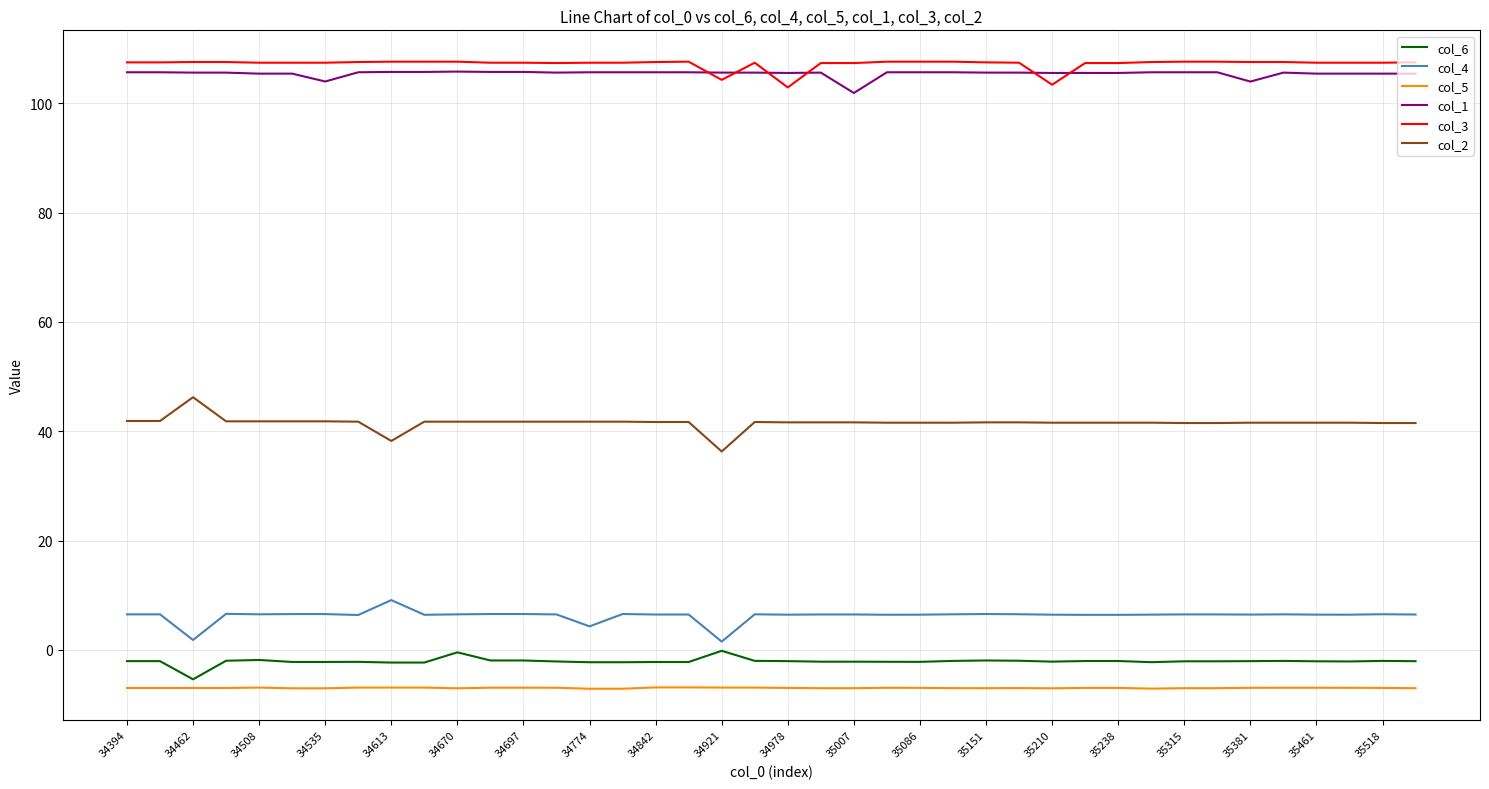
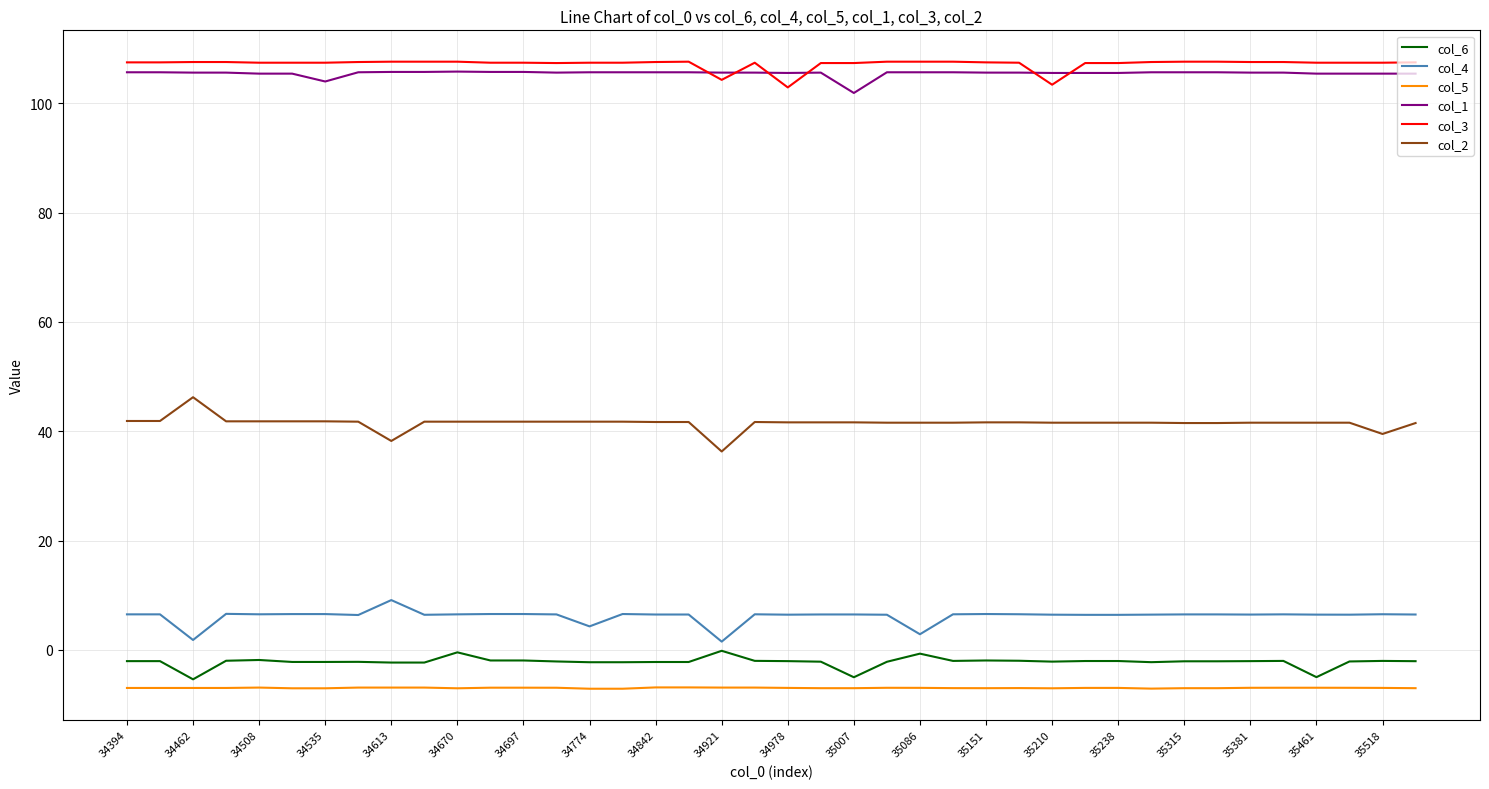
  {
    "col_6": {
      "34394": -2,
      "34462": -5,
      "34508": -2,
      "34535": -2,
      "34613": -2,
      "34670": 0,
      "34697": -2,
      "34774": -2,
      "34842": -2,
      "34921": 0,
      "34978": -2,
-     "35007": -2,
-     "35086": -2,
+     "35007": -5,
+     "35086": -1,
      "35151": -2,
      "35210": -2,
      "35238": -2,
      "35315": -2,
      "35381": -2,
-     "35461": -2,
+     "35461": -5,
      "35518": -2
    },
    "col_4": {
      "34394": 6,
      "34462": 2,
      "34508": 7,
      "34535": 7,
      "34613": 9,
      "34670": 6,
      "34697": 7,
      "34774": 4,
      "34842": 6,
      "34921": 2,
      "34978": 6,
      "35007": 6,
-     "35086": 6,
+     "35086": 3,
      "35151": 7,
      "35210": 6,
      "35238": 6,
      "35315": 6,
      "35381": 6,
      "35461": 6,
      "35518": 7
    },
    "col_5": {
      "34394": -7,
      "34462": -7,
      "34508": -7,
      "34535": -7,
      "34613": -7,
      "34670": -7,
      "34697": -7,
      "34774": -7,
      "34842": -7,
      "34921": -7,
      "34978": -7,
      "35007": -7,
      "35086": -7,
      "35151": -7,
      "35210": -7,
      "35238": -7,
      "35315": -7,
      "35381": -7,
      "35461": -7,
      "35518": -7
    },
    "col_1": {
      "34394": 106,
      "34462": 106,
      "34508": 105,
      "34535": 104,
      "34613": 106,
      "34670": 106,
      "34697": 106,
      "34774": 106,
      "34842": 106,
      "34921": 106,
      "34978": 106,
      "35007": 102,
      "35086": 106,
      "35151": 106,
      "35210": 106,
      "35238": 106,
      "35315": 106,
-     "35381": 104,
+     "35381": 106,
      "35461": 105,
      "35518": 105
    },
    "col_3": {
      "34394": 108,
      "34462": 108,
      "34508": 107,
      "34535": 107,
      "34613": 108,
      "34670": 108,
      "34697": 107,
      "34774": 107,
      "34842": 108,
      "34921": 104,
      "34978": 103,
      "35007": 107,
      "35086": 108,
      "35151": 108,
      "35210": 103,
      "35238": 107,
      "35315": 108,
      "35381": 108,
      "35461": 107,
      "35518": 107
    },
    "col_2": {
      "34394": 42,
      "34462": 46,
      "34508": 42,
      "34535": 42,
      "34613": 38,
      "34670": 42,
      "34697": 42,
      "34774": 42,
      "34842": 42,
      "34921": 36,
      "34978": 42,
      "35007": 42,
      "35086": 42,
      "35151": 42,
      "35210": 42,
      "35238": 42,
      "35315": 42,
      "35381": 42,
      "35461": 42,
-     "35518": 42
+     "35518": 40
    }
  }
